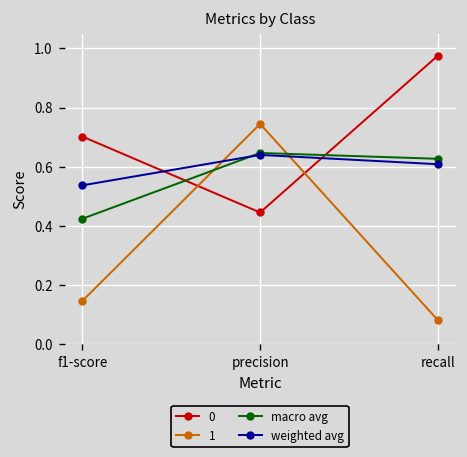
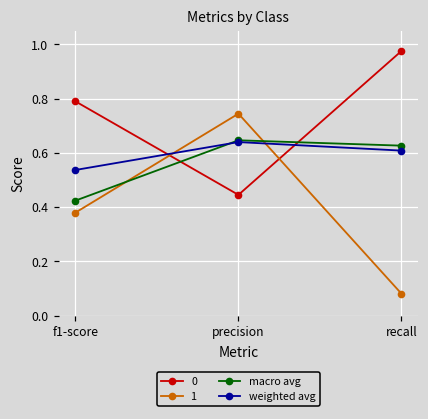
  {
    "0": {
-     "f1-score": 0.70,
+     "f1-score": 0.79,
      "precision": 0.45,
      "recall": 0.98
    },
    "1": {
-     "f1-score": 0.15,
+     "f1-score": 0.38,
      "precision": 0.74,
      "recall": 0.08
    },
    "macro avg": {
      "f1-score": 0.42,
      "recall": 0.63
    },
    "weighted avg": {
      "f1-score": 0.54,
      "recall": 0.61
    }
  }
